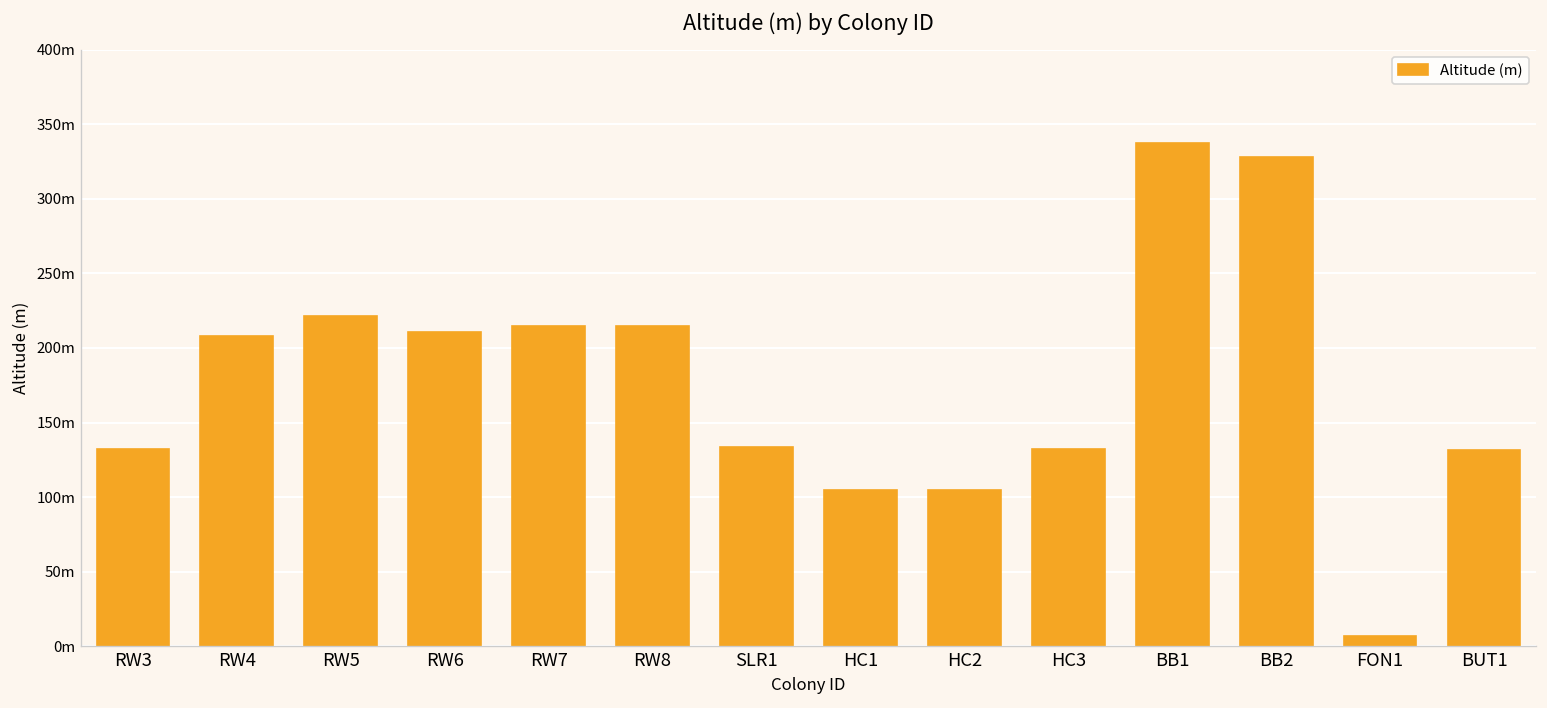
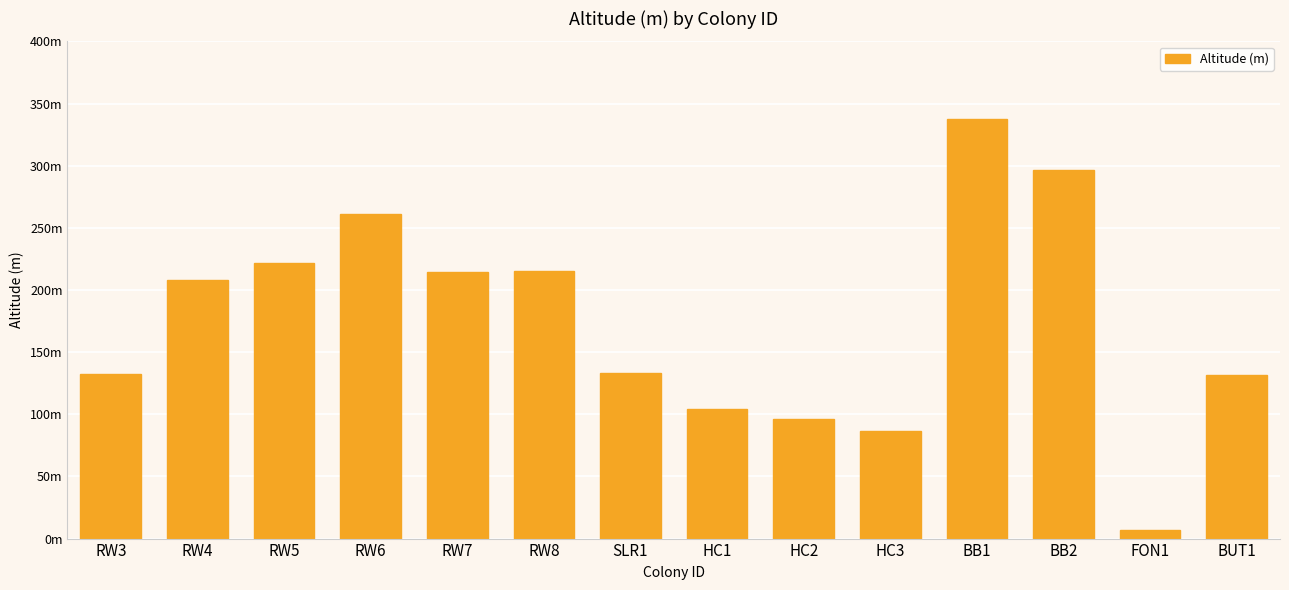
  {
    "RW3": "132m",
    "RW4": "208m",
    "RW5": "222m",
-   "RW6": "211m",
+   "RW6": "261m",
    "RW7": "215m",
    "RW8": "215m",
    "SLR1": "133m",
    "HC1": "105m",
-   "HC2": "105m",
-   "HC3": "132m",
+   "HC2": "96m",
+   "HC3": "86m",
    "BB1": "338m",
-   "BB2": "328m",
+   "BB2": "297m",
    "FON1": "7m",
    "BUT1": "132m"
  }
